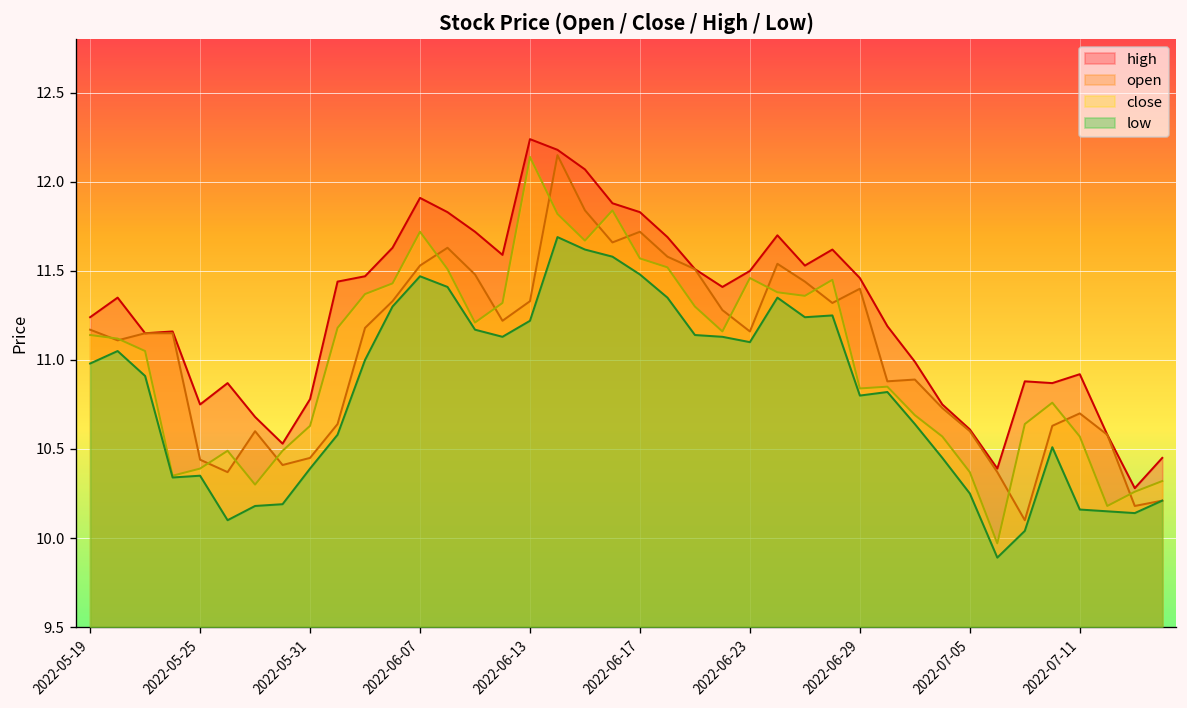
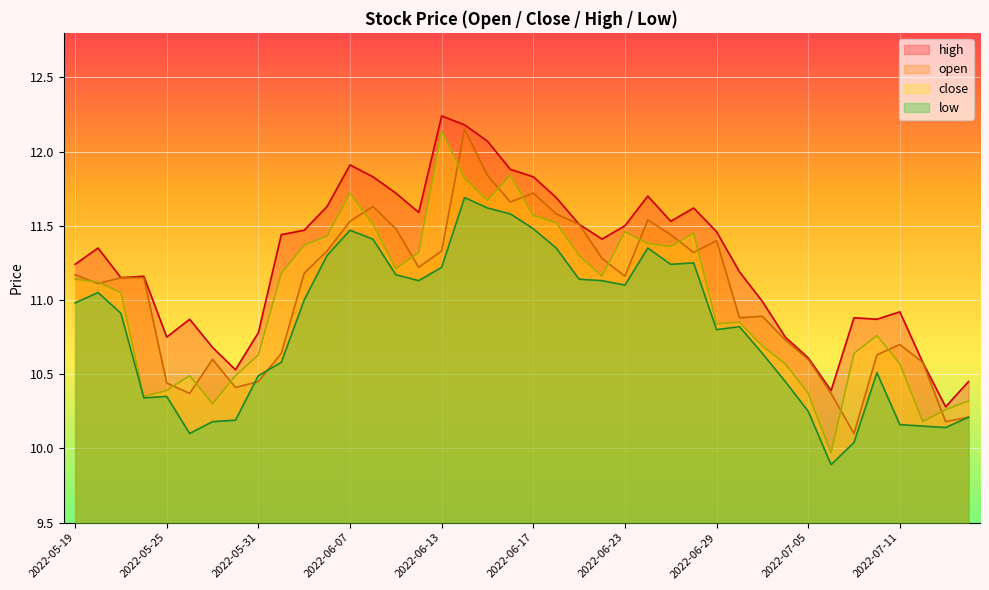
  {
    "low": {
      "2022-05-19": 10.98,
      "2022-05-25": 10.35,
-     "2022-05-31": 10.39,
+     "2022-05-31": 10.49,
      "2022-06-07": 11.47,
      "2022-06-13": 11.22,
      "2022-06-17": 11.48,
      "2022-06-23": 11.10,
      "2022-06-29": 10.80,
      "2022-07-05": 10.25,
      "2022-07-11": 10.16
    }
  }
